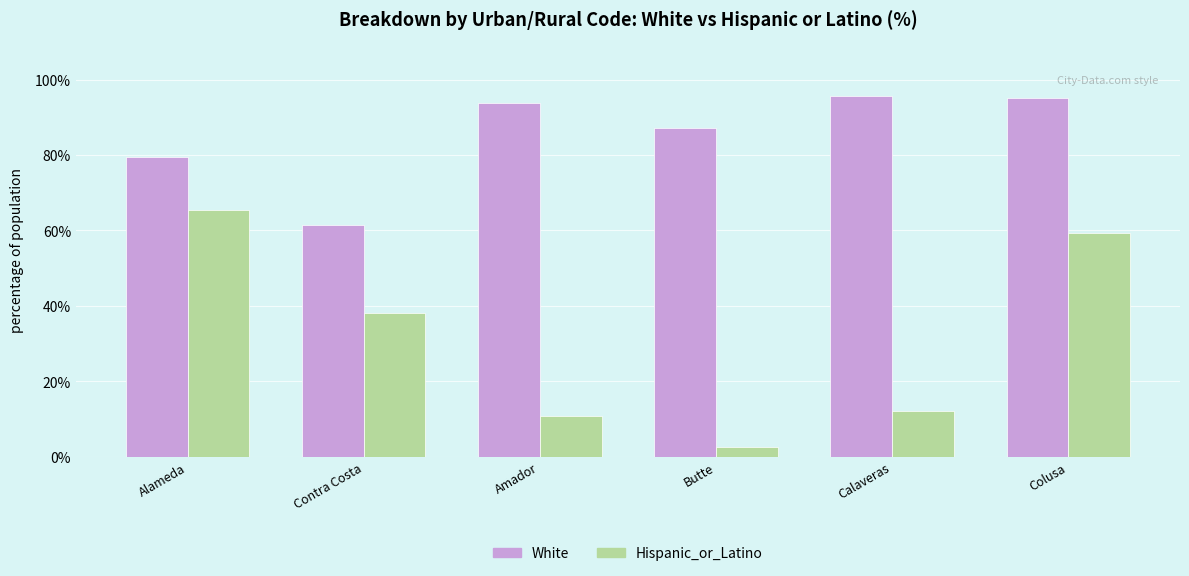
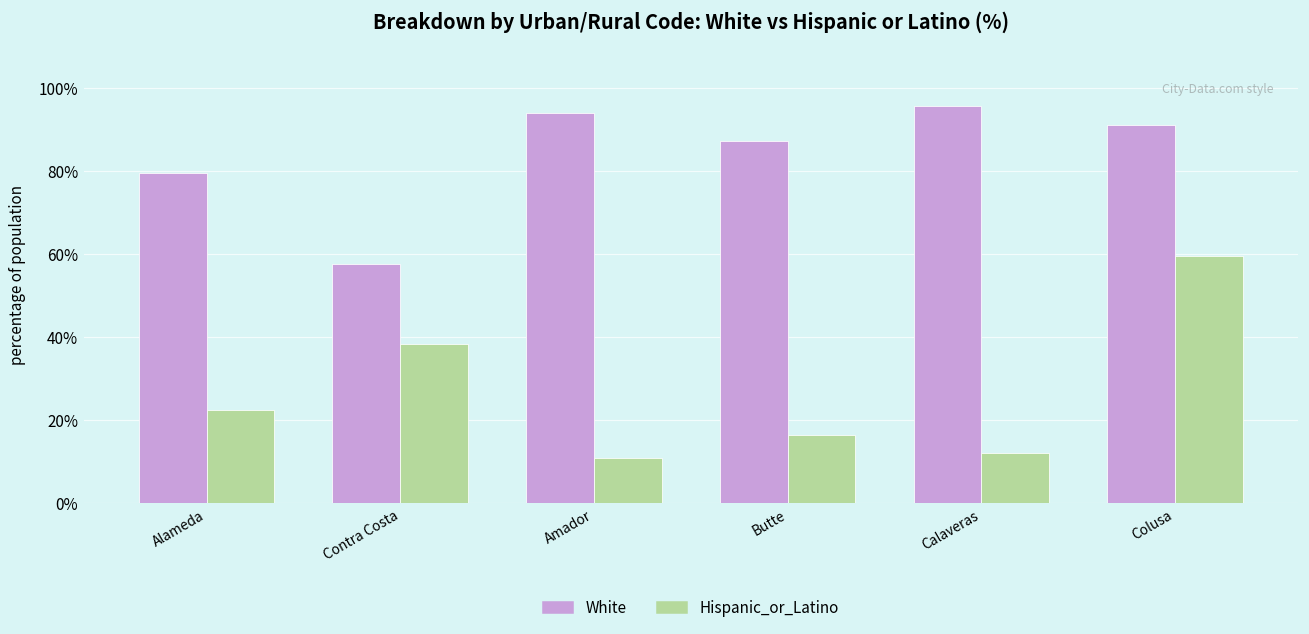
  {
    "White": {
      "Alameda": "79%",
-     "Contra Costa": "62%",
+     "Contra Costa": "58%",
      "Amador": "94%",
      "Butte": "87%",
      "Calaveras": "96%",
-     "Colusa": "95%"
+     "Colusa": "91%"
    },
    "Hispanic_or_Latino": {
-     "Alameda": "66%",
+     "Alameda": "22%",
      "Contra Costa": "38%",
      "Amador": "11%",
-     "Butte": "3%",
+     "Butte": "16%",
      "Calaveras": "12%",
      "Colusa": "59%"
    }
  }
